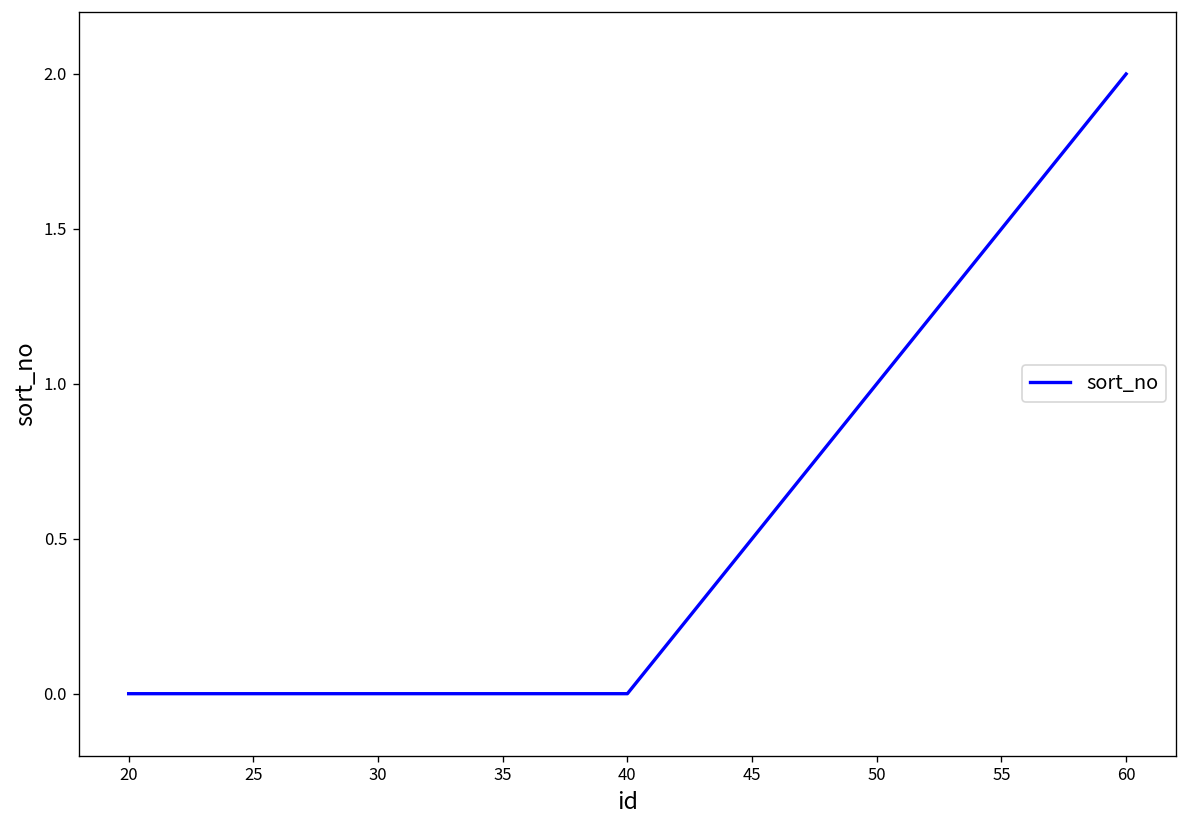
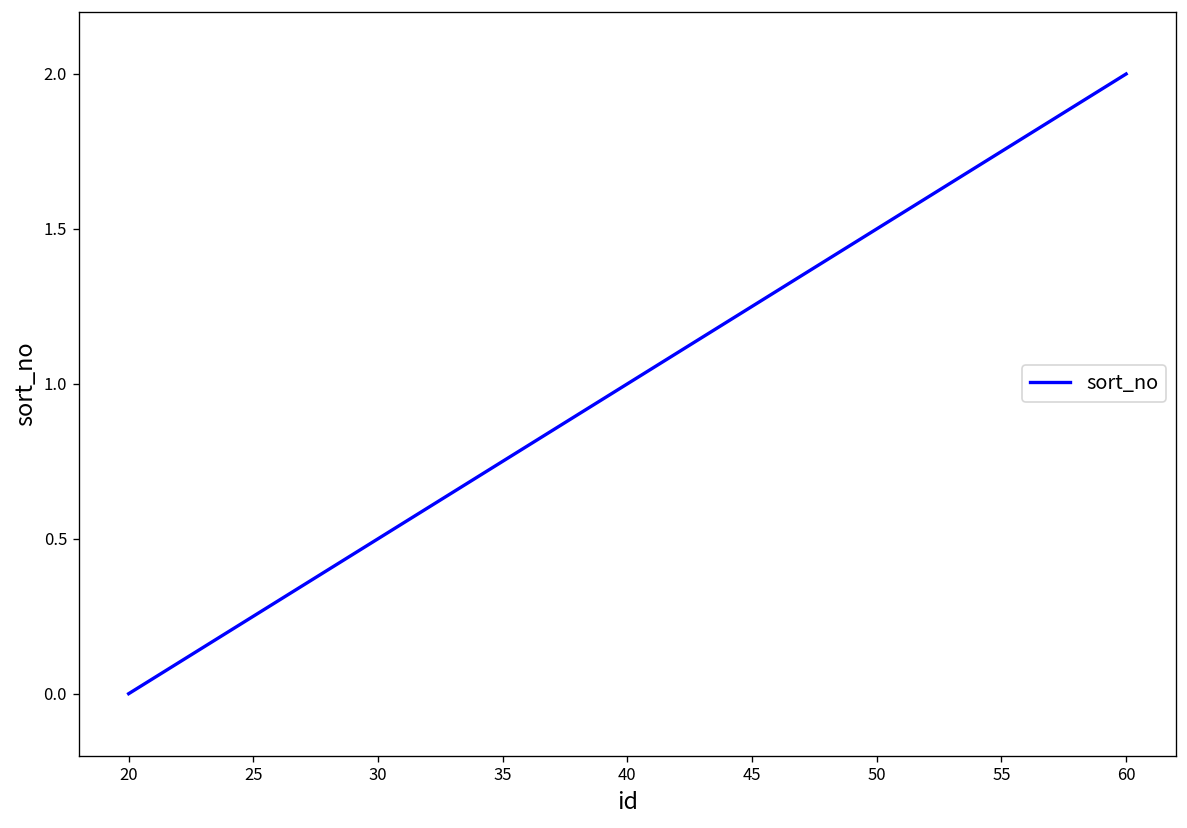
  {
    "20": 0,
-   "40": 0,
+   "40": 1,
    "60": 2
  }
